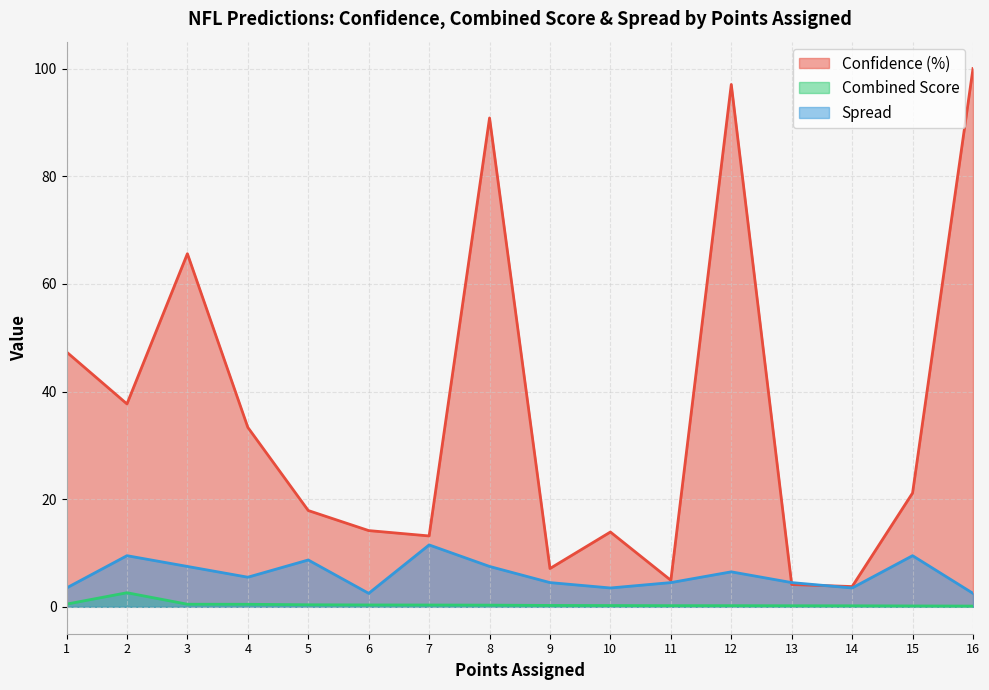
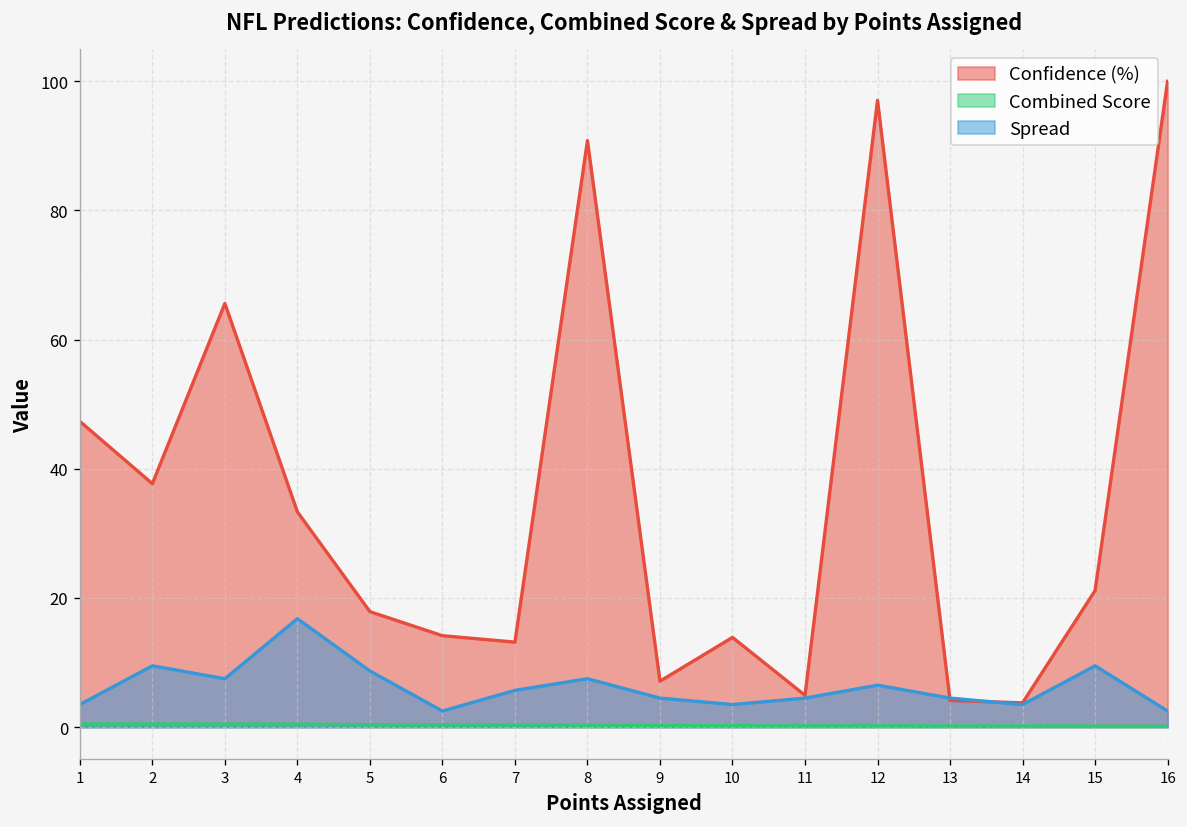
  {
    "Confidence (%)": {
      "1": 47,
      "2": 38,
      "3": 66,
      "4": 33,
      "5": 18,
      "6": 14,
      "7": 13,
      "8": 91,
      "9": 7,
      "10": 14,
      "12": 97,
      "15": 21,
      "16": 100
    },
    "Combined Score": {
      "1": 0,
-     "2": 3,
+     "2": 0,
      "3": 0,
      "4": 0,
      "5": 0,
      "6": 0,
      "7": 0,
      "8": 0,
      "9": 0,
      "10": 0,
      "11": 0,
      "12": 0,
      "13": 0,
      "14": 0,
      "15": 0,
      "16": 0
    },
    "Spread": {
      "1": 4,
      "2": 10,
      "3": 8,
-     "4": 6,
+     "4": 17,
      "5": 9,
      "6": 3,
-     "7": 12,
+     "7": 6,
      "8": 8,
      "9": 5,
      "10": 4,
      "12": 7,
      "15": 10,
      "16": 3
    }
  }
